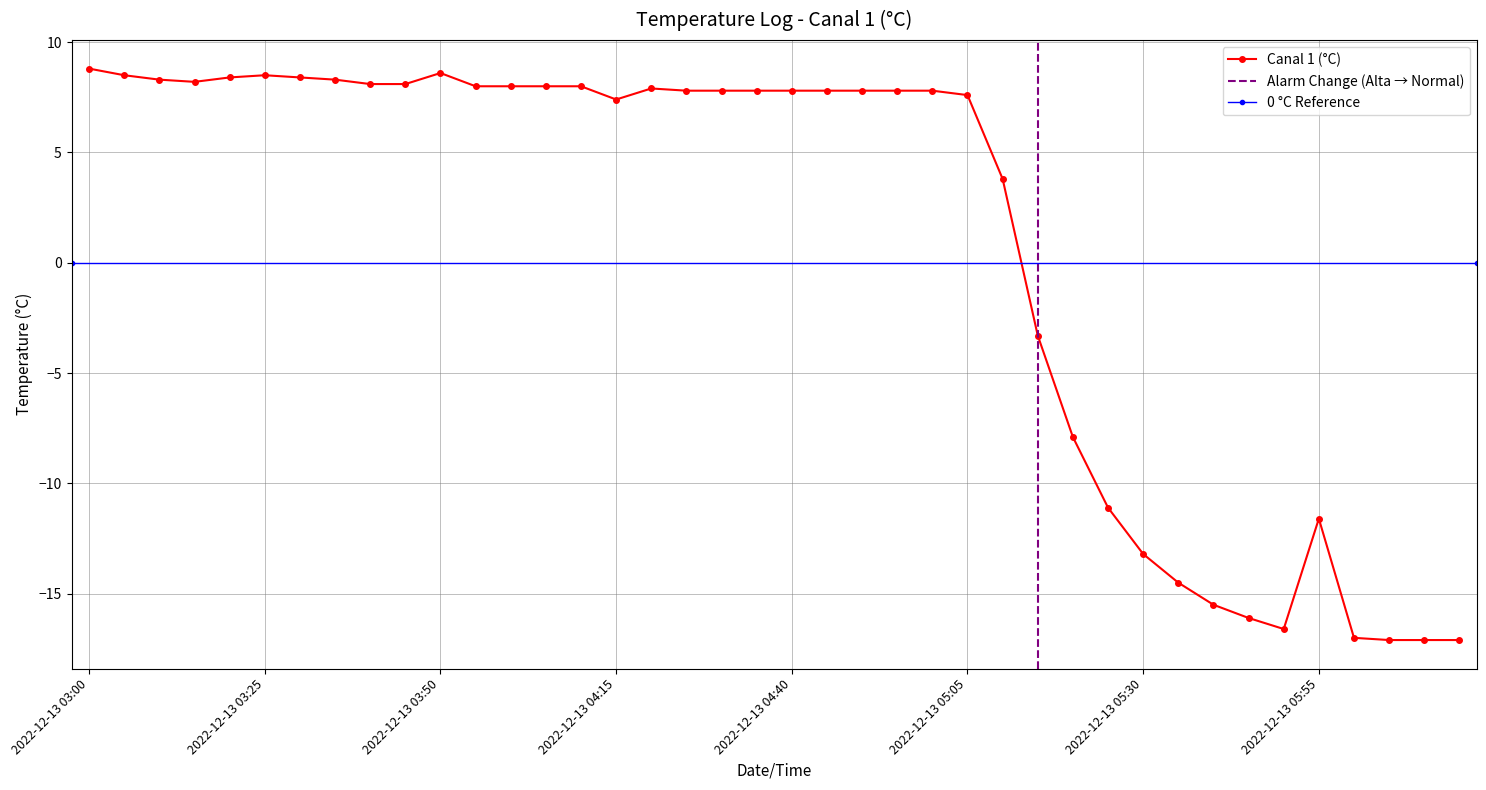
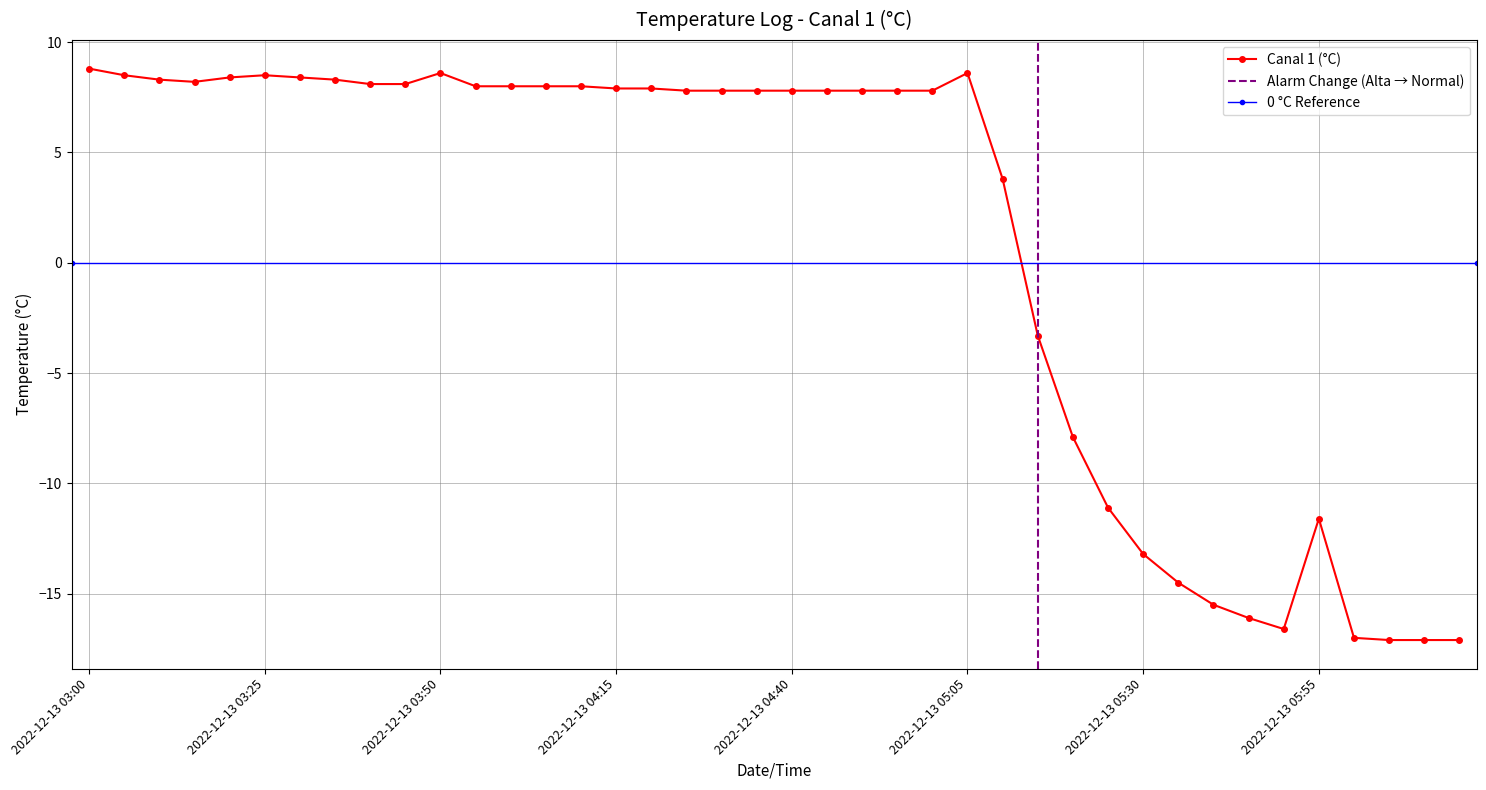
  {
    "2022-12-13 03:00": 8.8,
    "2022-12-13 03:25": 8.5,
    "2022-12-13 03:50": 8.6,
-   "2022-12-13 04:15": 7.4,
+   "2022-12-13 04:15": 7.9,
    "2022-12-13 04:40": 7.8,
-   "2022-12-13 05:05": 7.6,
+   "2022-12-13 05:05": 8.6,
    "2022-12-13 05:30": -13.2,
    "2022-12-13 05:55": -11.6
  }
